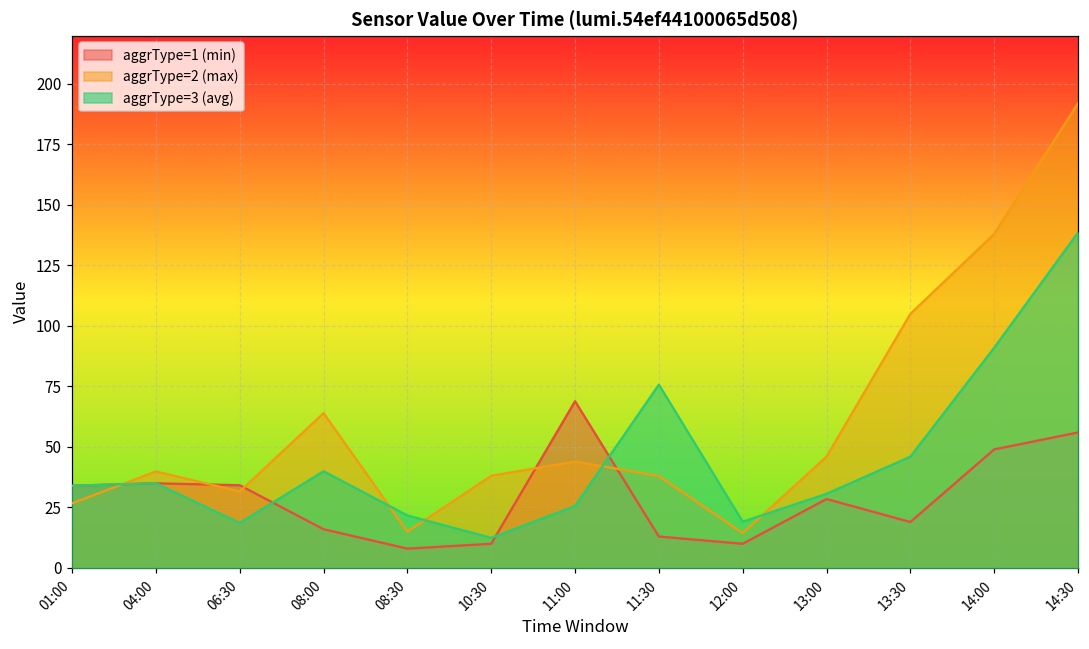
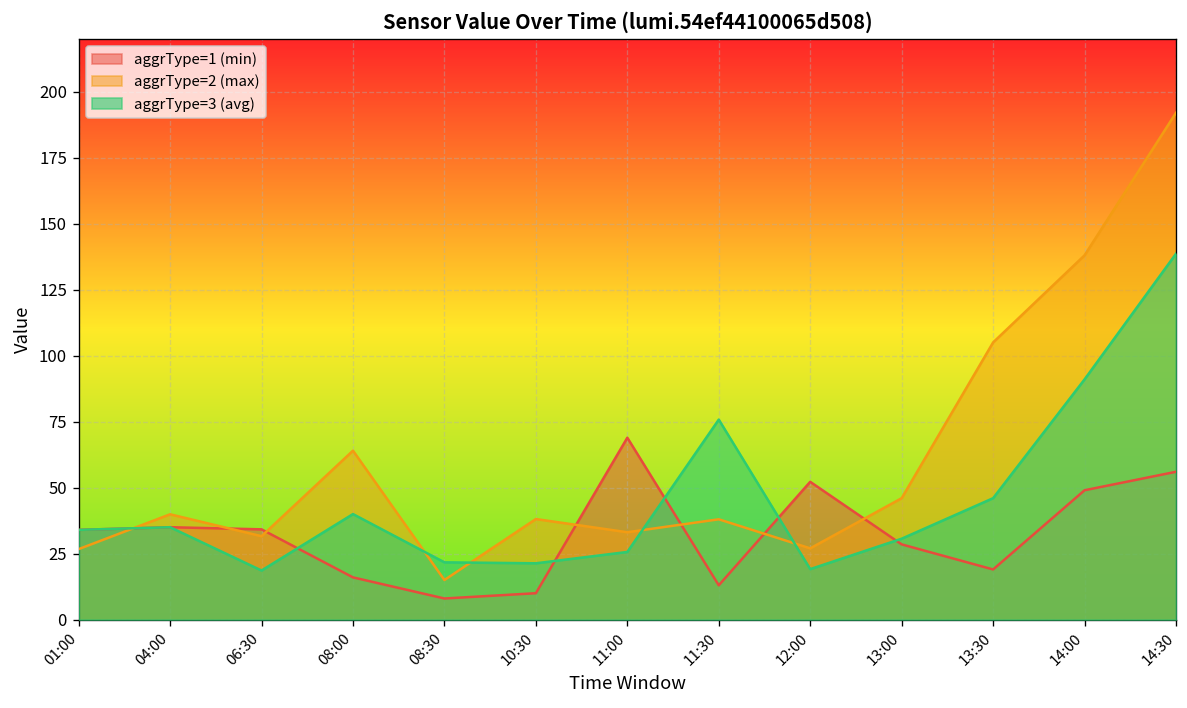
  {
    "aggrType=1 (min)": {
      "06:30": 34,
      "08:00": 16,
      "08:30": 8,
      "10:30": 10,
      "11:00": 69,
      "11:30": 13,
-     "12:00": 10,
+     "12:00": 52,
      "13:00": 29,
      "13:30": 19,
      "14:00": 49,
      "14:30": 56
    },
    "aggrType=2 (max)": {
      "01:00": 27,
      "04:00": 40,
      "06:30": 32,
      "08:00": 64,
      "08:30": 15,
      "10:30": 38,
-     "11:00": 44,
+     "11:00": 33,
      "11:30": 38,
-     "12:00": 14,
+     "12:00": 27,
      "13:00": 46,
      "13:30": 105,
      "14:00": 138,
      "14:30": 192
    },
    "aggrType=3 (avg)": {
      "06:30": 19,
      "08:00": 40,
      "08:30": 22,
-     "10:30": 12,
+     "10:30": 21,
      "11:00": 26,
      "11:30": 76,
      "12:00": 19,
      "13:00": 31,
      "13:30": 46,
      "14:00": 91,
      "14:30": 139
    }
  }
